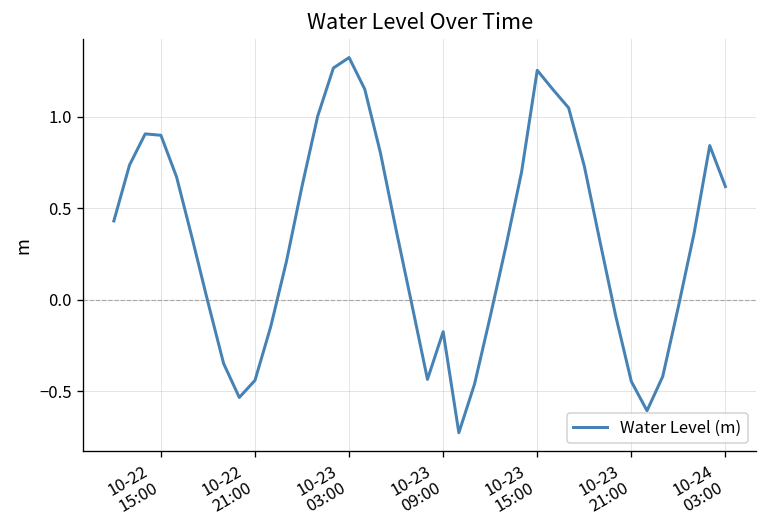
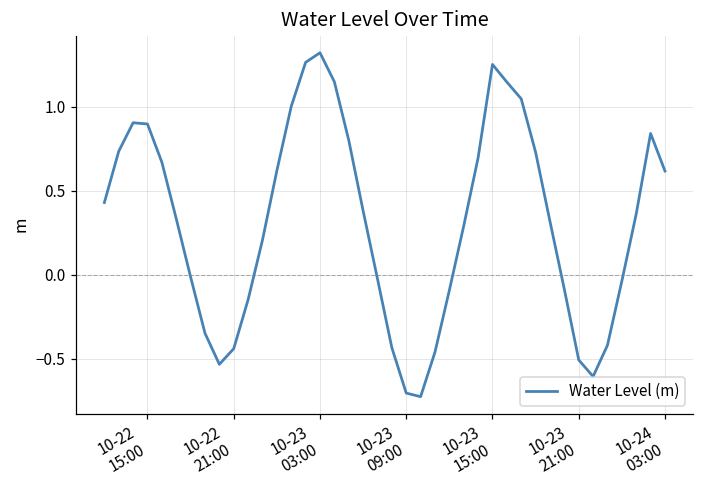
  {
    "10-22 15:00": 0.90,
    "10-22 21:00": -0.44,
    "10-23 03:00": 1.32,
-   "10-23 09:00": -0.17,
+   "10-23 09:00": -0.70,
    "10-23 15:00": 1.25,
-   "10-23 21:00": -0.45,
+   "10-23 21:00": -0.51,
    "10-24 03:00": 0.62
  }
